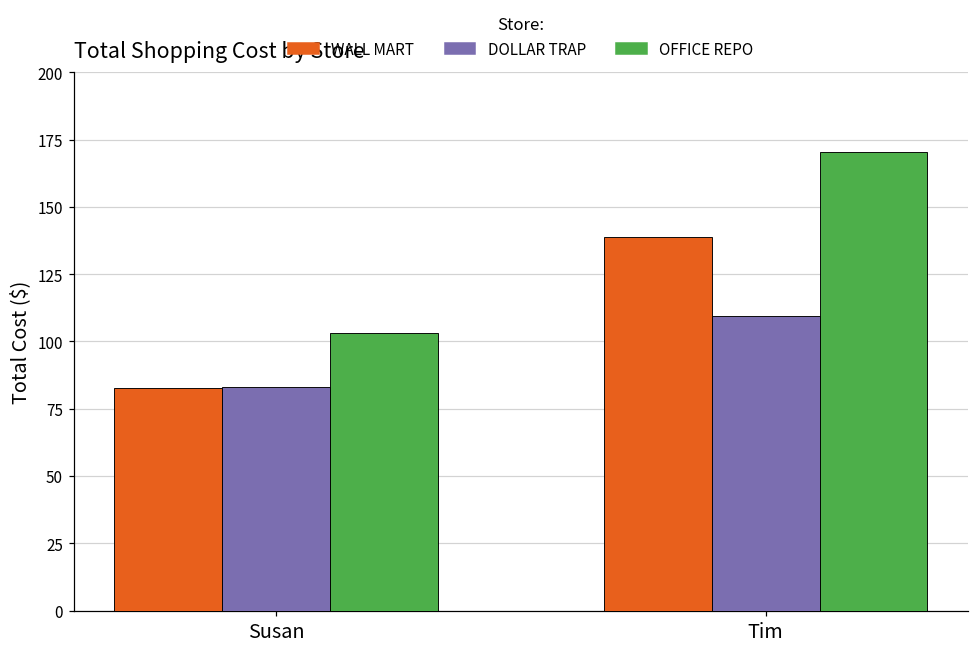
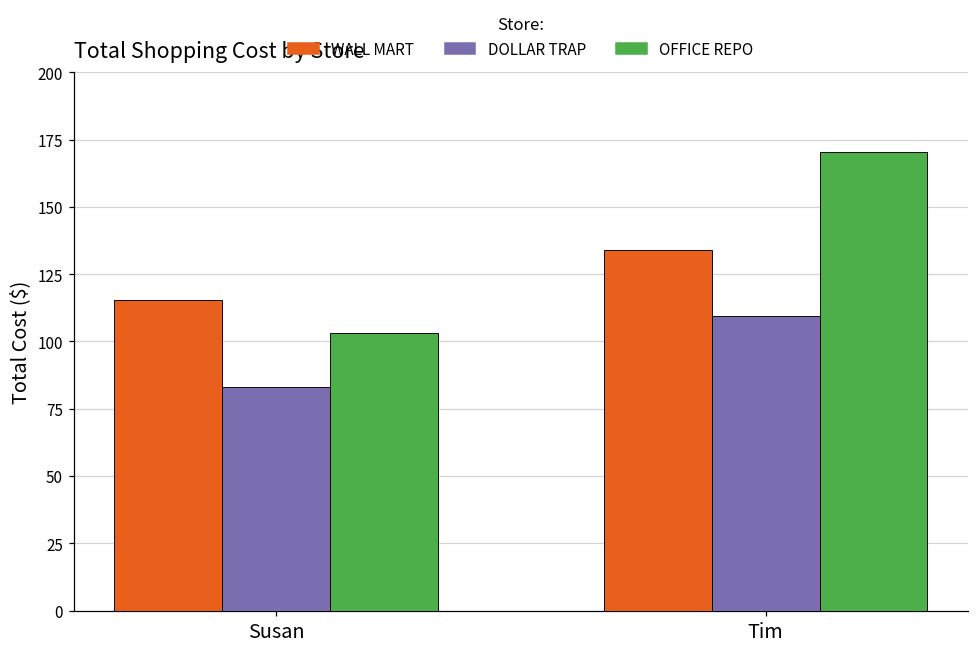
  {
    "WALL MART": {
-     "Susan": 83,
-     "Tim": 139
+     "Susan": 116,
+     "Tim": 134
    },
    "DOLLAR TRAP": {
      "Susan": 83,
      "Tim": 110
    },
    "OFFICE REPO": {
      "Susan": 103,
      "Tim": 170
    }
  }
